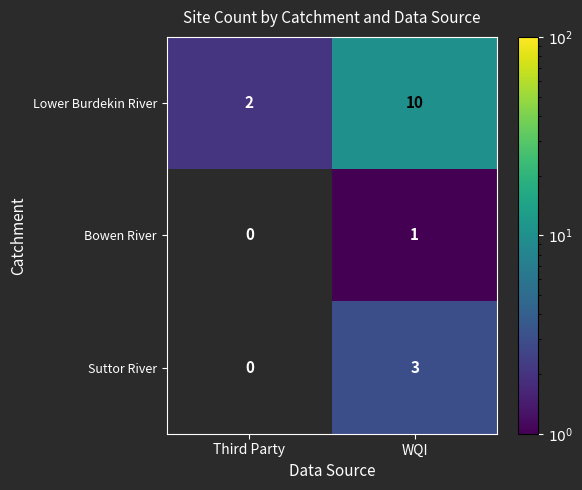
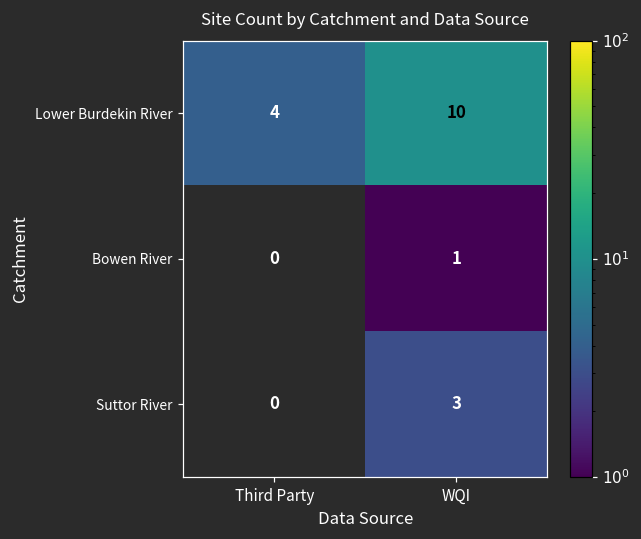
  {
    "Lower Burdekin River": {
-     "Third Party": 2,
+     "Third Party": 4,
      "WQI": 10
    },
    "Bowen River": {
      "WQI": 1
    },
    "Suttor River": {
      "WQI": 3
    }
  }
